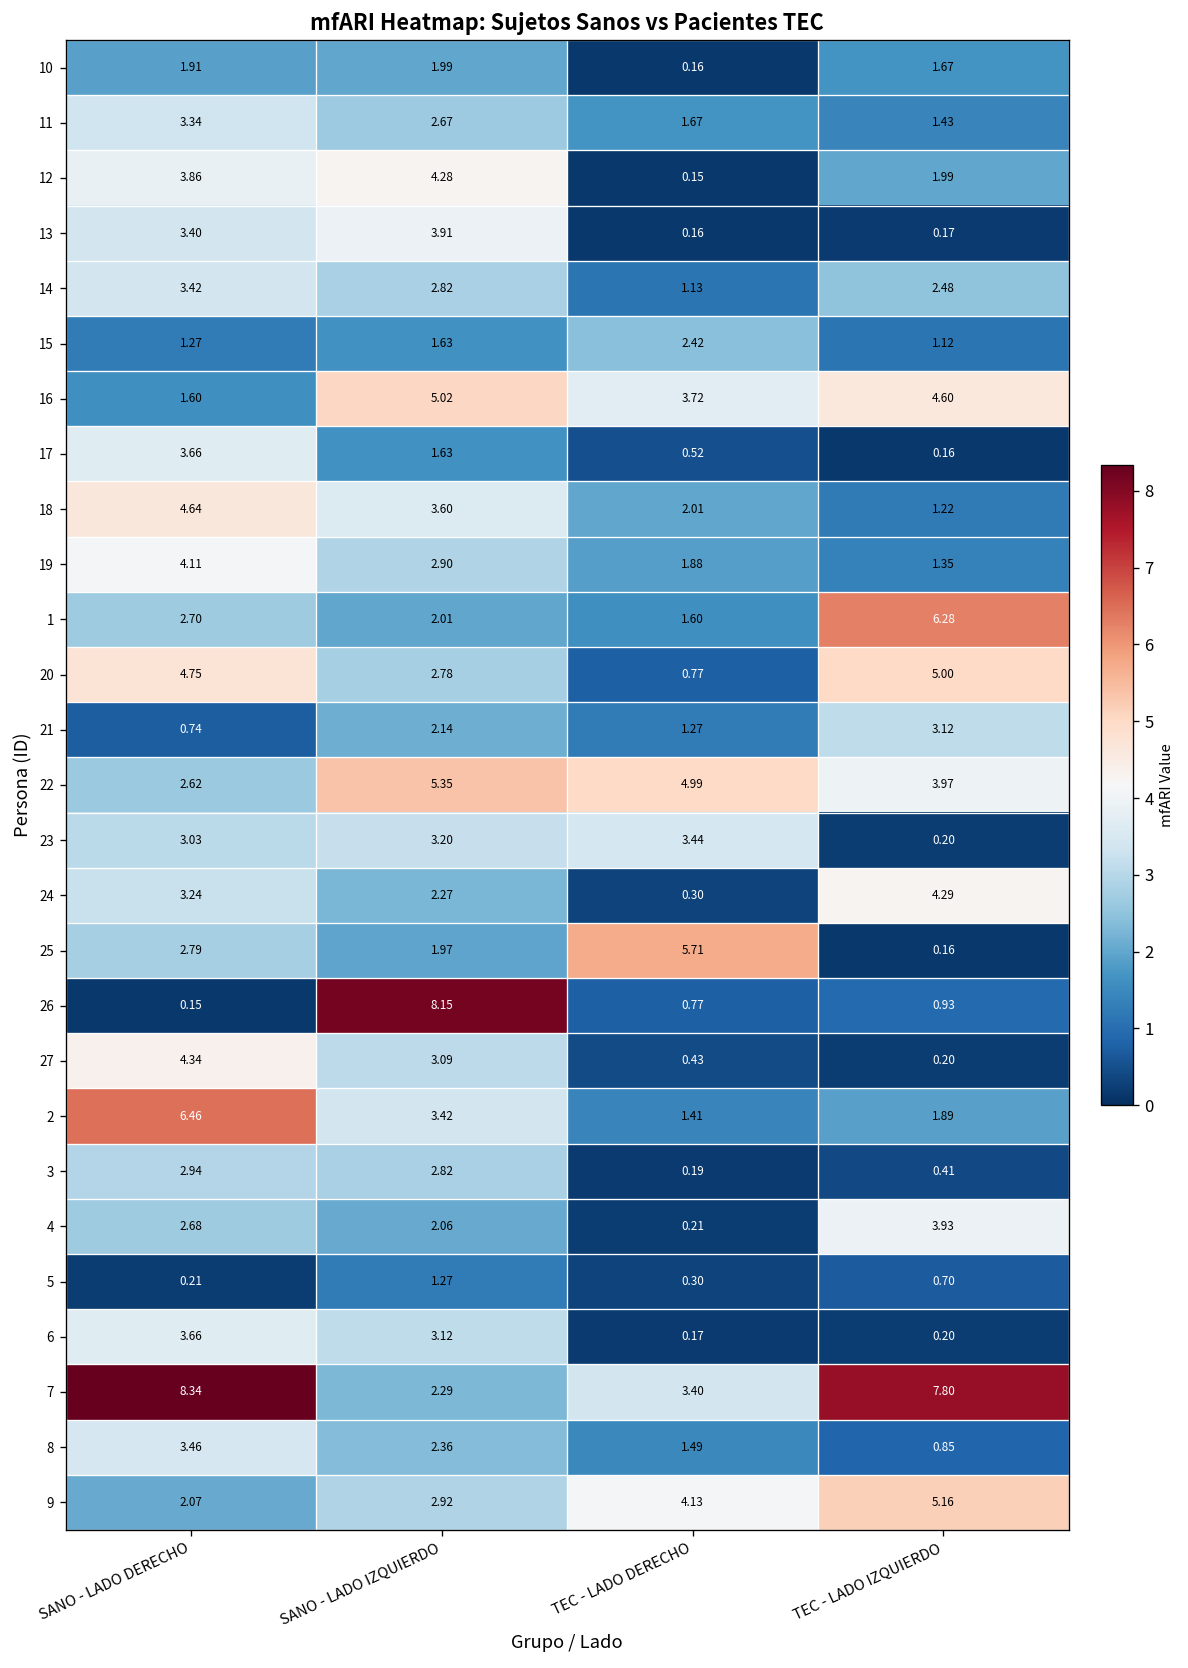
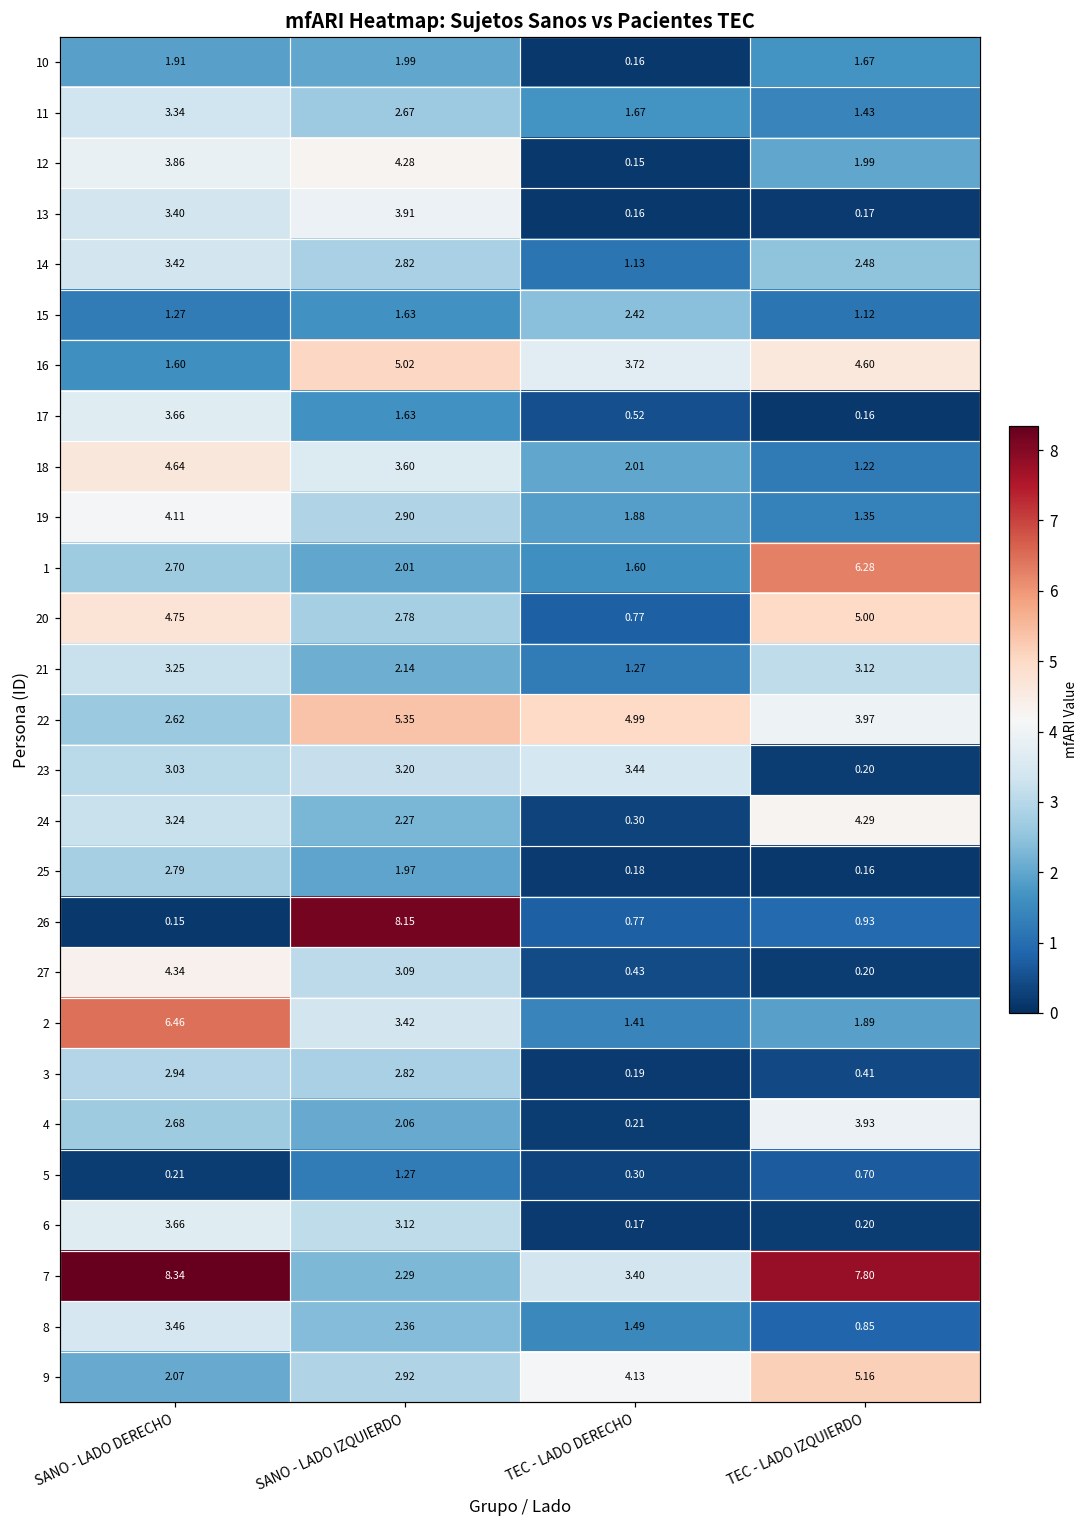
  {
    "10": {
      "SANO - LADO DERECHO": 1.91,
      "SANO - LADO IZQUIERDO": 1.99,
      "TEC - LADO DERECHO": 0.16,
      "TEC - LADO IZQUIERDO": 1.67
    },
    "11": {
      "SANO - LADO DERECHO": 3.34,
      "SANO - LADO IZQUIERDO": 2.67,
      "TEC - LADO DERECHO": 1.67,
      "TEC - LADO IZQUIERDO": 1.43
    },
    "12": {
      "SANO - LADO DERECHO": 3.86,
      "SANO - LADO IZQUIERDO": 4.28,
      "TEC - LADO DERECHO": 0.15,
      "TEC - LADO IZQUIERDO": 1.99
    },
    "13": {
      "SANO - LADO DERECHO": 3.40,
      "SANO - LADO IZQUIERDO": 3.91,
      "TEC - LADO DERECHO": 0.16,
      "TEC - LADO IZQUIERDO": 0.17
    },
    "14": {
      "SANO - LADO DERECHO": 3.42,
      "SANO - LADO IZQUIERDO": 2.82,
      "TEC - LADO DERECHO": 1.13,
      "TEC - LADO IZQUIERDO": 2.48
    },
    "15": {
      "SANO - LADO DERECHO": 1.27,
      "SANO - LADO IZQUIERDO": 1.63,
      "TEC - LADO DERECHO": 2.42,
      "TEC - LADO IZQUIERDO": 1.12
    },
    "16": {
      "SANO - LADO DERECHO": 1.60,
      "SANO - LADO IZQUIERDO": 5.02,
      "TEC - LADO DERECHO": 3.72,
      "TEC - LADO IZQUIERDO": 4.60
    },
    "17": {
      "SANO - LADO DERECHO": 3.66,
      "SANO - LADO IZQUIERDO": 1.63,
      "TEC - LADO DERECHO": 0.52,
      "TEC - LADO IZQUIERDO": 0.16
    },
    "18": {
      "SANO - LADO DERECHO": 4.64,
      "SANO - LADO IZQUIERDO": 3.60,
      "TEC - LADO DERECHO": 2.01,
      "TEC - LADO IZQUIERDO": 1.22
    },
    "19": {
      "SANO - LADO DERECHO": 4.11,
      "SANO - LADO IZQUIERDO": 2.90,
      "TEC - LADO DERECHO": 1.88,
      "TEC - LADO IZQUIERDO": 1.35
    },
    "1": {
      "SANO - LADO DERECHO": 2.70,
      "SANO - LADO IZQUIERDO": 2.01,
      "TEC - LADO DERECHO": 1.60,
      "TEC - LADO IZQUIERDO": 6.28
    },
    "20": {
      "SANO - LADO DERECHO": 4.75,
      "SANO - LADO IZQUIERDO": 2.78,
      "TEC - LADO DERECHO": 0.77,
      "TEC - LADO IZQUIERDO": 5.00
    },
    "21": {
-     "SANO - LADO DERECHO": 0.74,
+     "SANO - LADO DERECHO": 3.25,
      "SANO - LADO IZQUIERDO": 2.14,
      "TEC - LADO DERECHO": 1.27,
      "TEC - LADO IZQUIERDO": 3.12
    },
    "22": {
      "SANO - LADO DERECHO": 2.62,
      "SANO - LADO IZQUIERDO": 5.35,
      "TEC - LADO DERECHO": 4.99,
      "TEC - LADO IZQUIERDO": 3.97
    },
    "23": {
      "SANO - LADO DERECHO": 3.03,
      "SANO - LADO IZQUIERDO": 3.20,
      "TEC - LADO DERECHO": 3.44,
      "TEC - LADO IZQUIERDO": 0.20
    },
    "24": {
      "SANO - LADO DERECHO": 3.24,
      "SANO - LADO IZQUIERDO": 2.27,
      "TEC - LADO DERECHO": 0.30,
      "TEC - LADO IZQUIERDO": 4.29
    },
    "25": {
      "SANO - LADO DERECHO": 2.79,
      "SANO - LADO IZQUIERDO": 1.97,
-     "TEC - LADO DERECHO": 5.71,
+     "TEC - LADO DERECHO": 0.18,
      "TEC - LADO IZQUIERDO": 0.16
    },
    "26": {
      "SANO - LADO DERECHO": 0.15,
      "SANO - LADO IZQUIERDO": 8.15,
      "TEC - LADO DERECHO": 0.77,
      "TEC - LADO IZQUIERDO": 0.93
    },
    "27": {
      "SANO - LADO DERECHO": 4.34,
      "SANO - LADO IZQUIERDO": 3.09,
      "TEC - LADO DERECHO": 0.43,
      "TEC - LADO IZQUIERDO": 0.20
    },
    "2": {
      "SANO - LADO DERECHO": 6.46,
      "SANO - LADO IZQUIERDO": 3.42,
      "TEC - LADO DERECHO": 1.41,
      "TEC - LADO IZQUIERDO": 1.89
    },
    "3": {
      "SANO - LADO DERECHO": 2.94,
      "SANO - LADO IZQUIERDO": 2.82,
      "TEC - LADO DERECHO": 0.19,
      "TEC - LADO IZQUIERDO": 0.41
    },
    "4": {
      "SANO - LADO DERECHO": 2.68,
      "SANO - LADO IZQUIERDO": 2.06,
      "TEC - LADO DERECHO": 0.21,
      "TEC - LADO IZQUIERDO": 3.93
    },
    "5": {
      "SANO - LADO DERECHO": 0.21,
      "SANO - LADO IZQUIERDO": 1.27,
      "TEC - LADO DERECHO": 0.30,
      "TEC - LADO IZQUIERDO": 0.70
    },
    "6": {
      "SANO - LADO DERECHO": 3.66,
      "SANO - LADO IZQUIERDO": 3.12,
      "TEC - LADO DERECHO": 0.17,
      "TEC - LADO IZQUIERDO": 0.20
    },
    "7": {
      "SANO - LADO DERECHO": 8.34,
      "SANO - LADO IZQUIERDO": 2.29,
      "TEC - LADO DERECHO": 3.40,
      "TEC - LADO IZQUIERDO": 7.80
    },
    "8": {
      "SANO - LADO DERECHO": 3.46,
      "SANO - LADO IZQUIERDO": 2.36,
      "TEC - LADO DERECHO": 1.49,
      "TEC - LADO IZQUIERDO": 0.85
    },
    "9": {
      "SANO - LADO DERECHO": 2.07,
      "SANO - LADO IZQUIERDO": 2.92,
      "TEC - LADO DERECHO": 4.13,
      "TEC - LADO IZQUIERDO": 5.16
    }
  }
